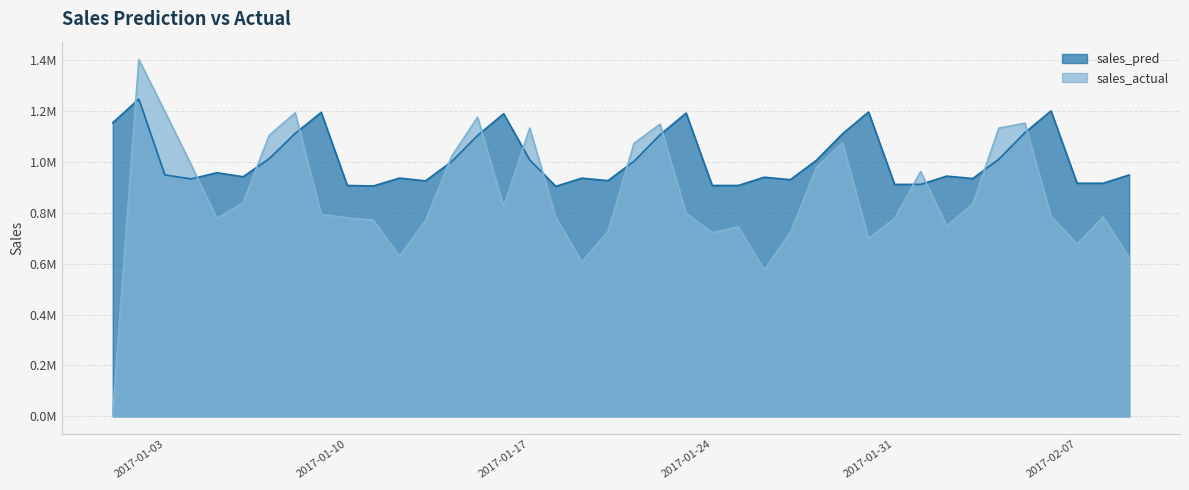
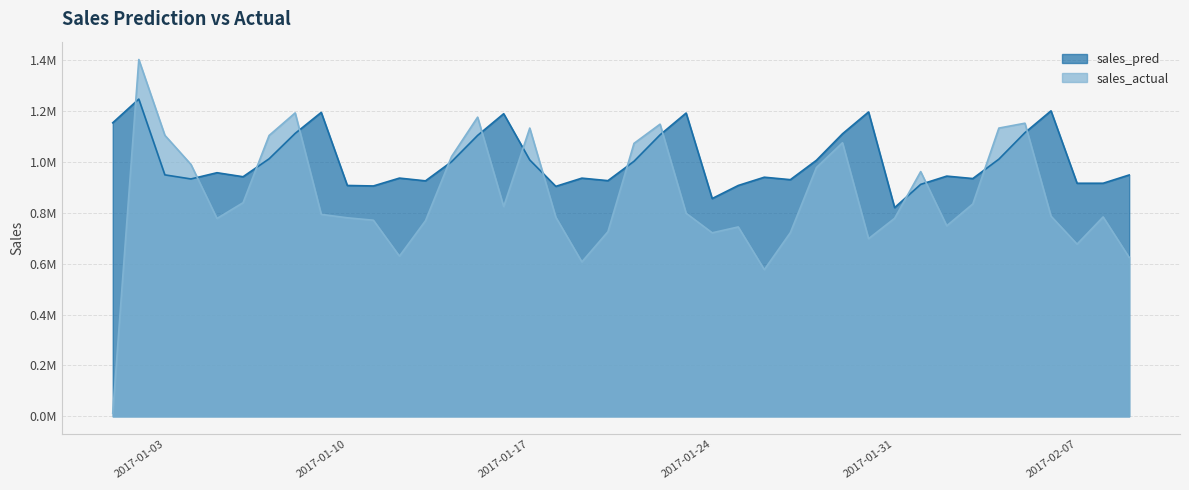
  {
    "sales_pred": {
      "2017-01-03": 950000,
      "2017-01-10": 910000,
      "2017-01-17": 1010000,
-     "2017-01-24": 910000,
-     "2017-01-31": 910000,
+     "2017-01-24": 860000,
+     "2017-01-31": 820000,
      "2017-02-07": 920000
    },
    "sales_actual": {
-     "2017-01-03": 1200000,
+     "2017-01-03": 1100000,
      "2017-01-10": 780000,
      "2017-01-17": 1130000,
      "2017-01-24": 720000,
      "2017-01-31": 780000,
      "2017-02-07": 680000
    }
  }
